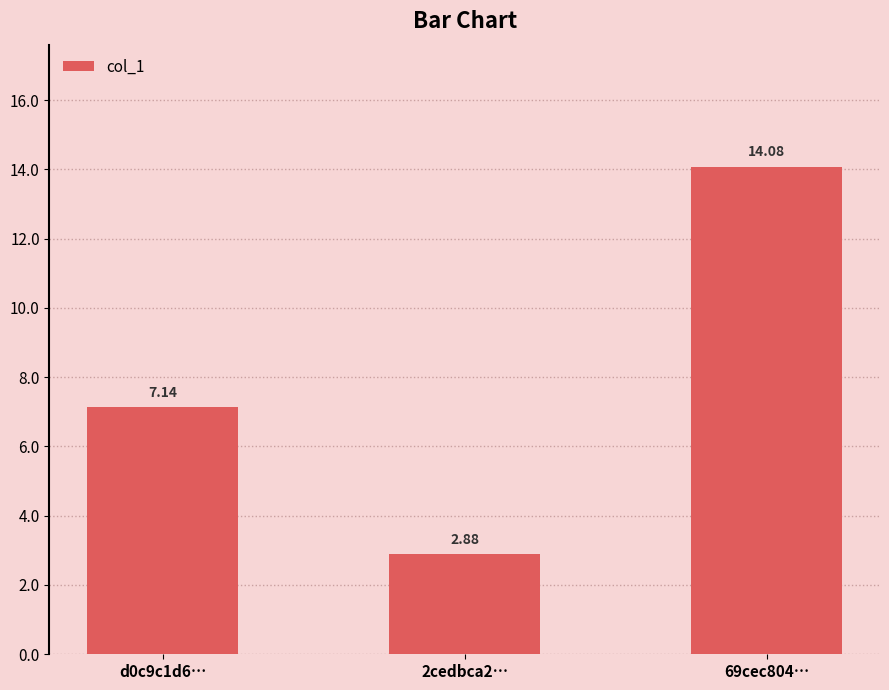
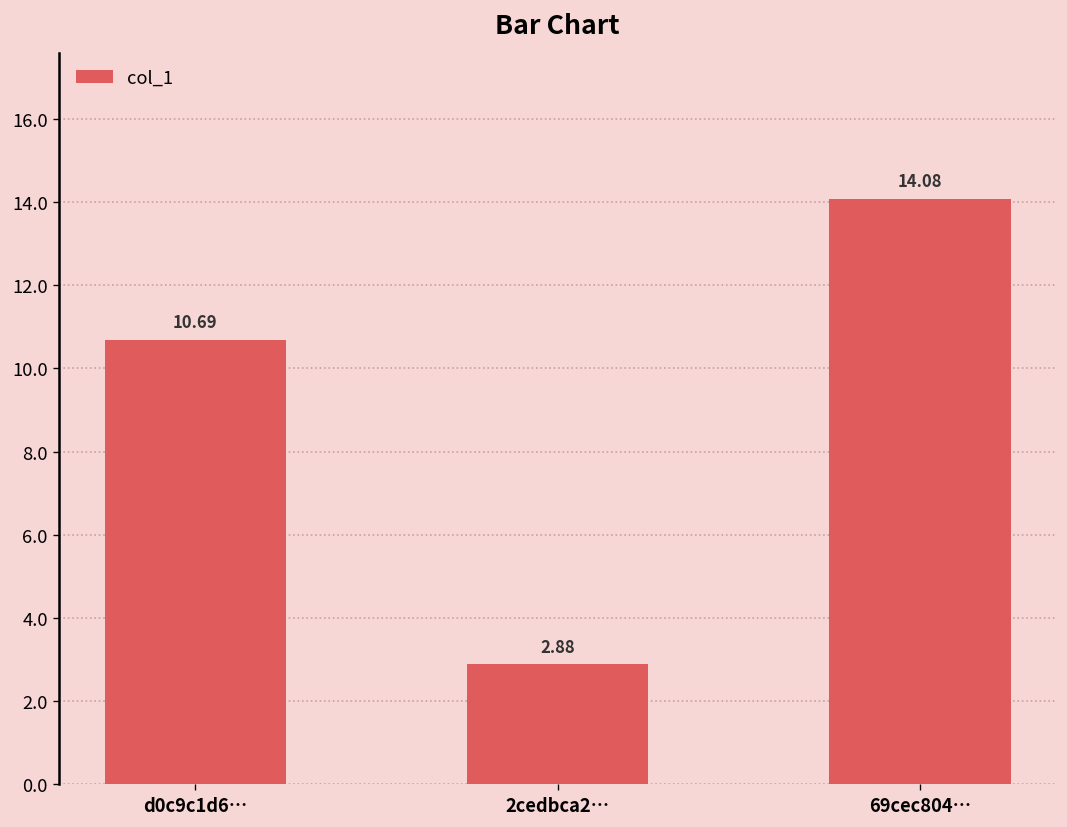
  {
-   "d0c9c1d6…": 7.14,
+   "d0c9c1d6…": 10.69,
    "2cedbca2…": 2.88,
    "69cec804…": 14.08
  }
